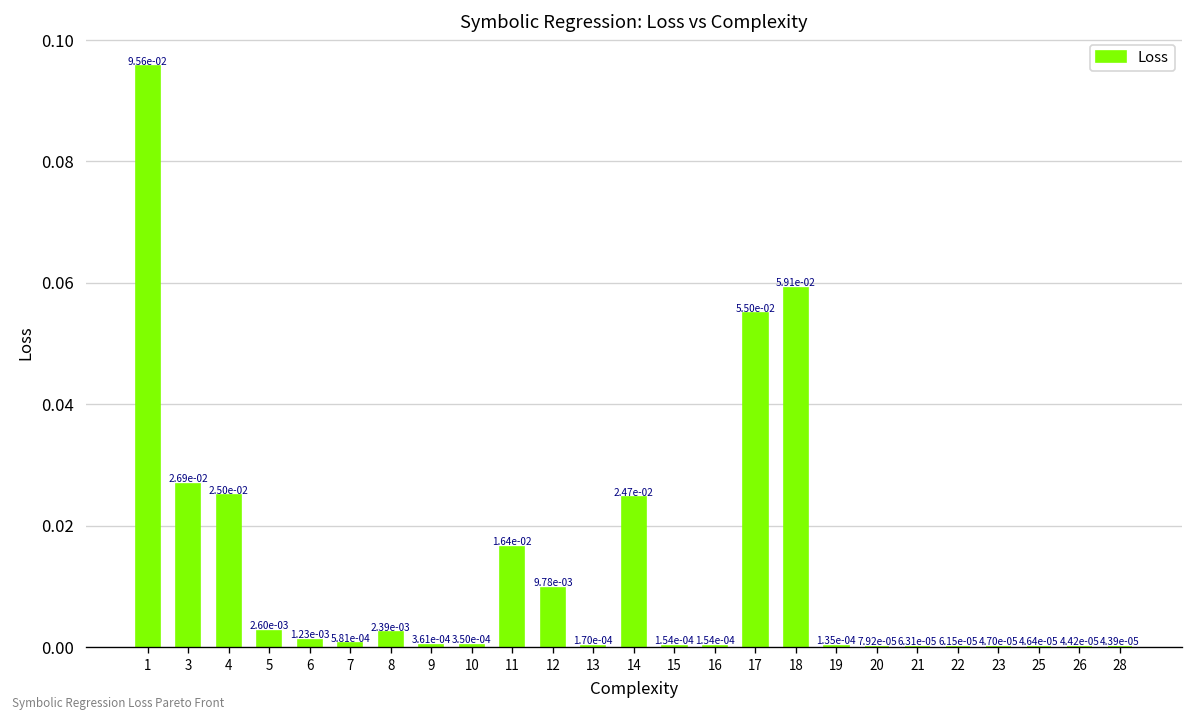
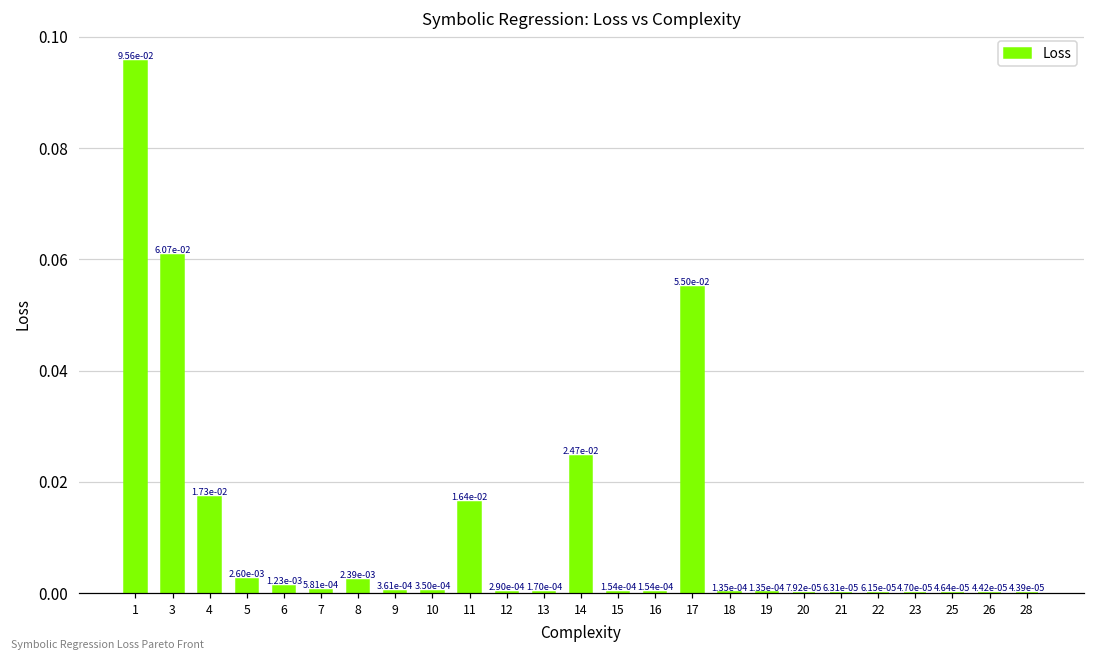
  {
    "1": "9.56e-02",
-   "3": "2.69e-02",
-   "4": "2.50e-02",
+   "3": "6.07e-02",
+   "4": "1.73e-02",
    "5": "2.60e-03",
    "6": "1.23e-03",
    "7": "5.81e-04",
    "8": "2.39e-03",
    "9": "3.61e-04",
    "10": "3.50e-04",
    "11": "1.64e-02",
-   "12": "9.78e-03",
+   "12": "2.90e-04",
    "13": "1.70e-04",
    "14": "2.47e-02",
    "15": "1.54e-04",
    "16": "1.54e-04",
    "17": "5.50e-02",
-   "18": "5.91e-02",
+   "18": "1.35e-04",
    "19": "1.35e-04",
    "20": "7.92e-05",
    "21": "6.31e-05",
    "22": "6.15e-05",
    "23": "4.70e-05",
    "25": "4.64e-05",
    "26": "4.42e-05",
    "28": "4.39e-05"
  }
